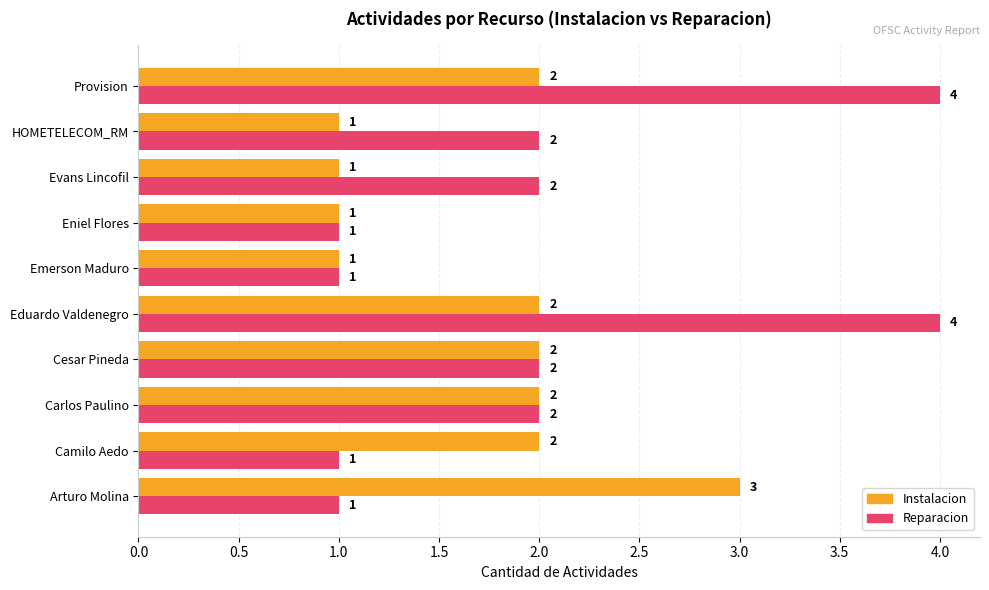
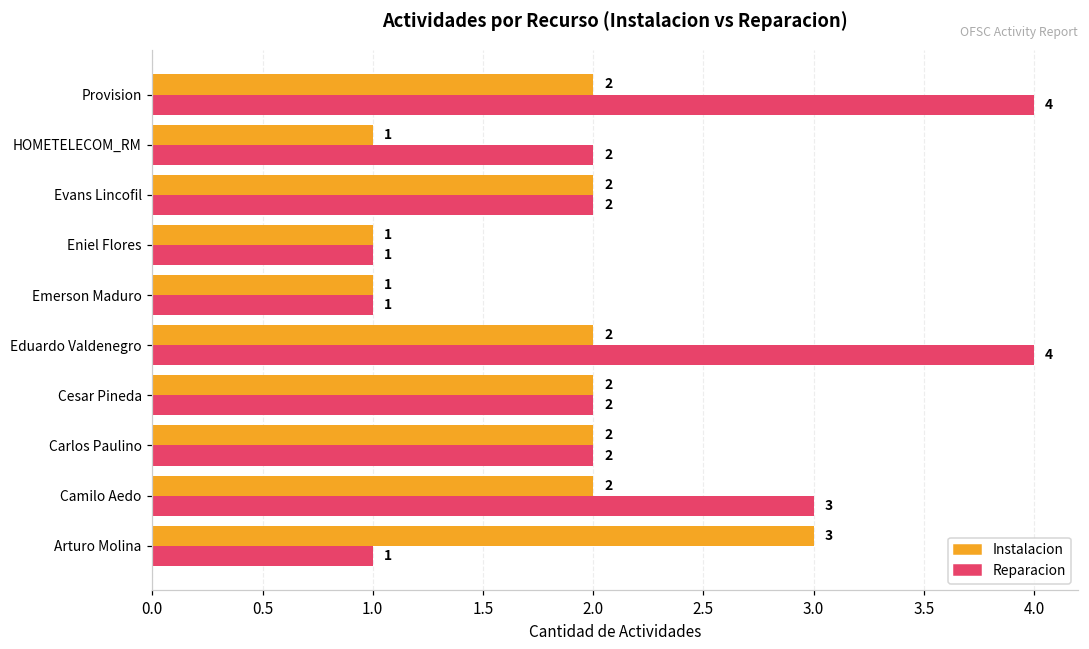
  {
    "Instalacion": {
      "Provision": 2,
      "HOMETELECOM_RM": 1,
-     "Evans Lincofil": 1,
+     "Evans Lincofil": 2,
      "Eniel Flores": 1,
      "Emerson Maduro": 1,
      "Eduardo Valdenegro": 2,
      "Cesar Pineda": 2,
      "Carlos Paulino": 2,
      "Camilo Aedo": 2,
      "Arturo Molina": 3
    },
    "Reparacion": {
      "Provision": 4,
      "HOMETELECOM_RM": 2,
      "Evans Lincofil": 2,
      "Eniel Flores": 1,
      "Emerson Maduro": 1,
      "Eduardo Valdenegro": 4,
      "Cesar Pineda": 2,
      "Carlos Paulino": 2,
-     "Camilo Aedo": 1,
+     "Camilo Aedo": 3,
      "Arturo Molina": 1
    }
  }
